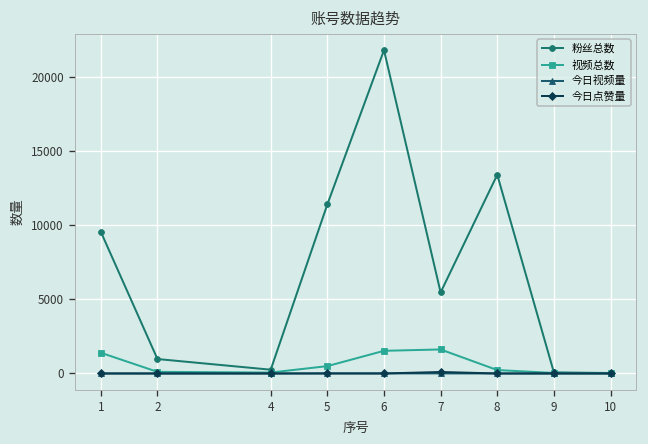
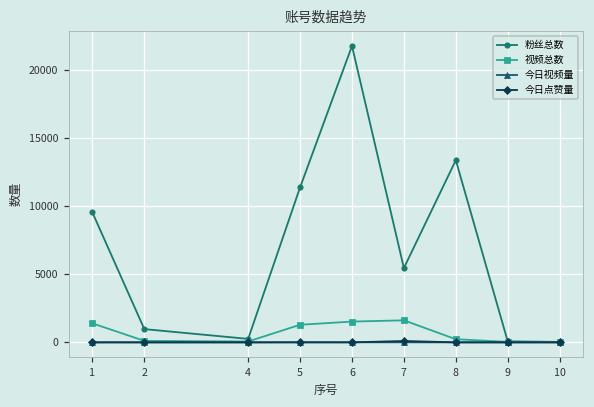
  {
    "视频总数": {
      "1": 1400,
-     "5": 500,
+     "5": 1300,
      "6": 1500,
      "7": 1600,
      "8": 200
    }
  }
